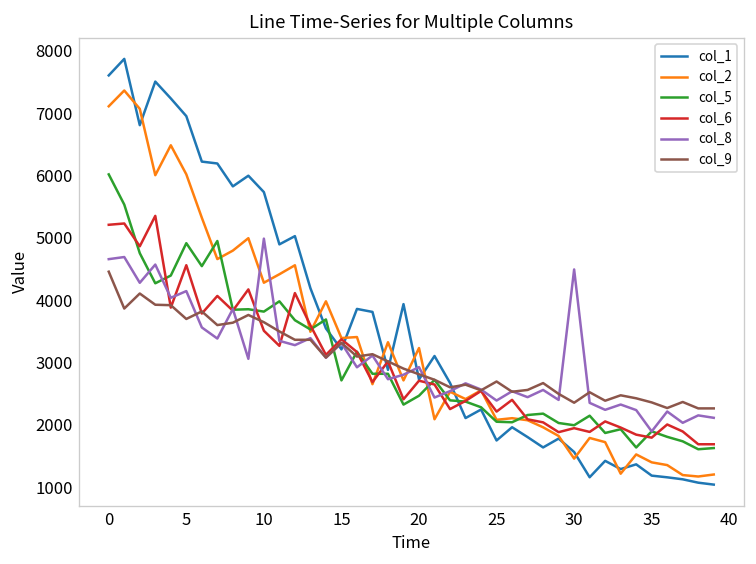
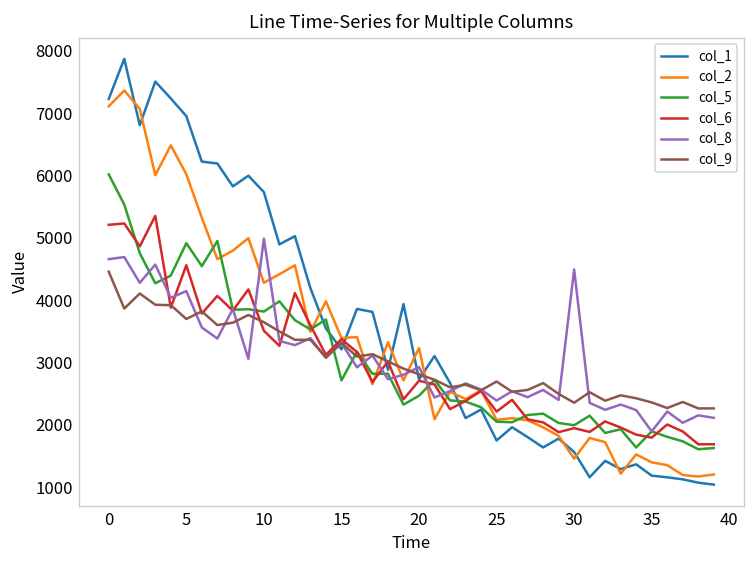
  {
    "col_1": {
-     "0": 7600,
+     "0": 7200,
      "5": 7000,
      "10": 5700,
      "15": 3200,
      "25": 1800,
      "30": 1600,
      "35": 1200
    },
    "col_2": {
      "0": 7100,
      "5": 6000,
      "10": 4300,
      "20": 3200,
      "30": 1500,
      "35": 1400
    },
    "col_5": {
      "0": 6000,
      "5": 4900,
      "10": 3800,
      "15": 2700,
      "20": 2500
    },
    "col_6": {
      "0": 5200,
      "5": 4600,
      "10": 3500,
      "25": 2200,
      "35": 1800
    },
    "col_8": {
      "0": 4700,
      "5": 4100,
      "10": 5000,
      "20": 2900,
      "25": 2400,
      "30": 4500
    },
    "col_9": {
      "0": 4500,
      "5": 3700,
      "10": 3600,
      "20": 2800,
      "25": 2700,
      "30": 2400,
      "35": 2400
    }
  }
